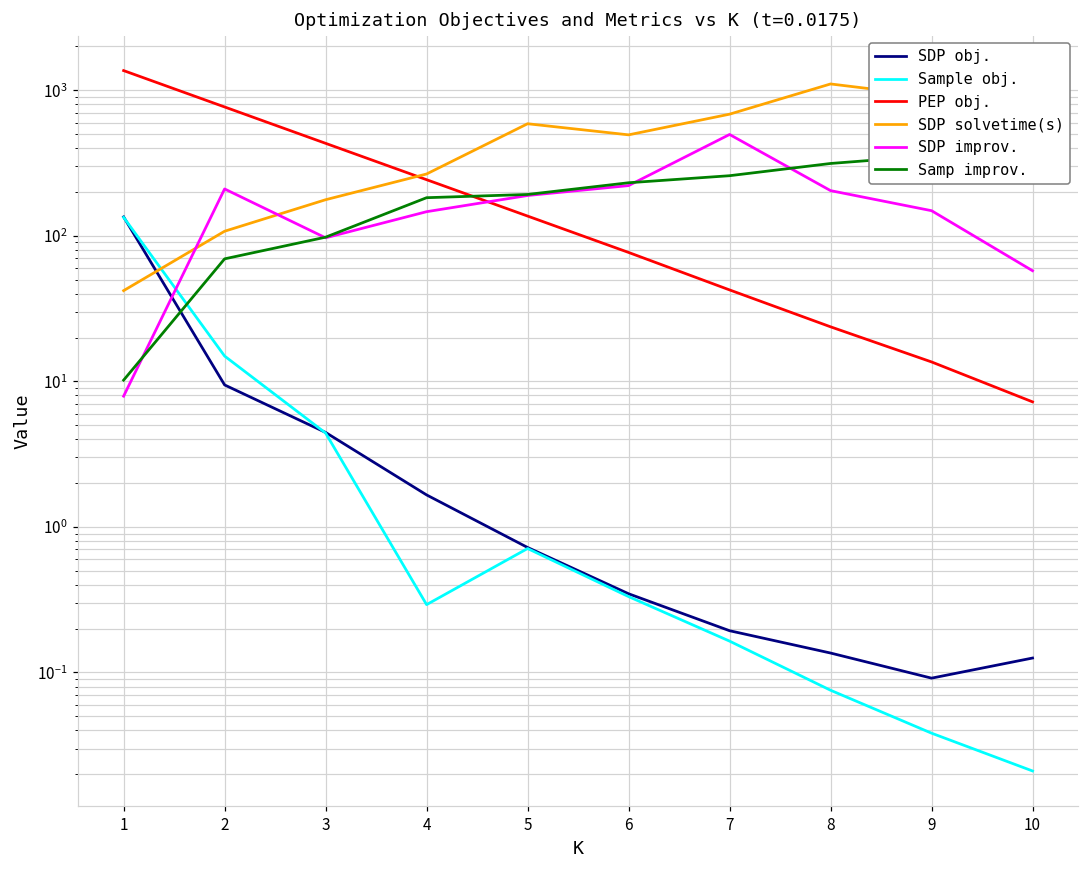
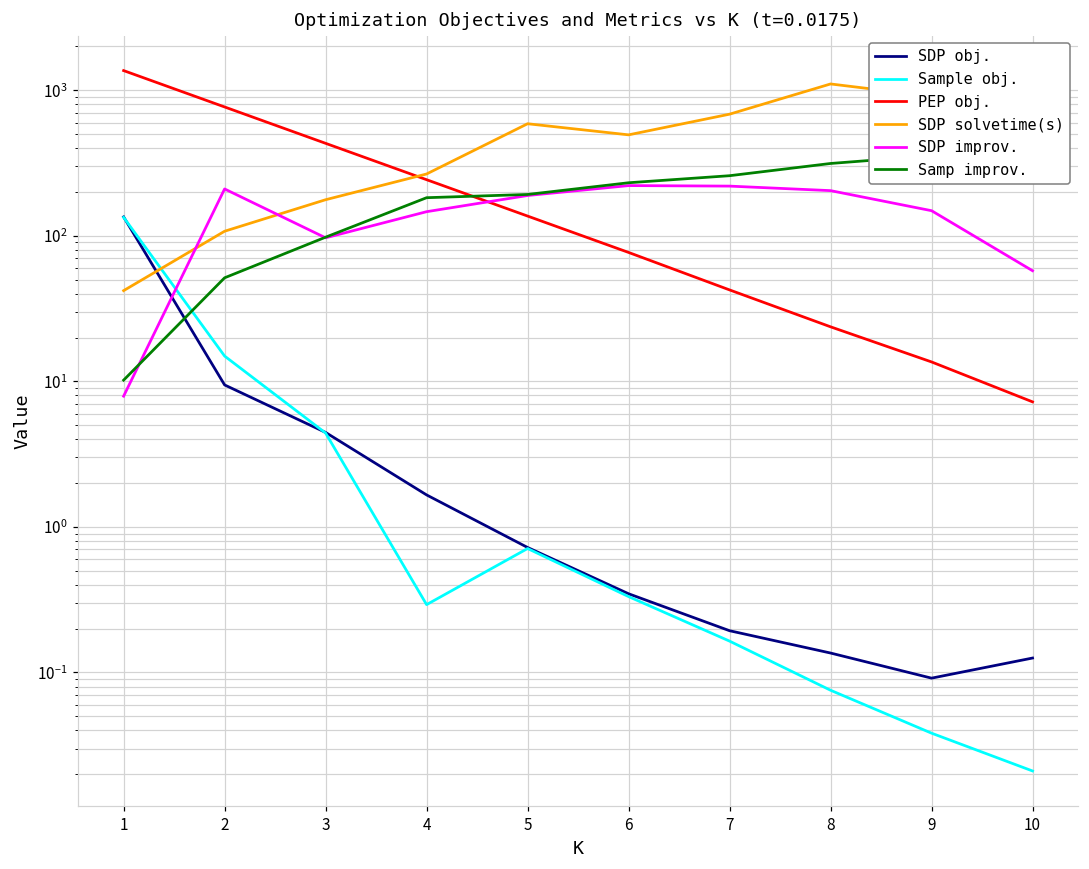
  {
    "SDP obj.": {
      "2": 9,
      "4": 1.7,
      "6": 0.35,
      "7": 0.19,
      "8": 0.14,
      "9": 0.09,
      "10": 0.13
    },
    "Sample obj.": {
      "2": 15,
      "4": 0.29,
      "6": 0.33,
      "7": 0.16,
      "8": 0.08,
      "9": 0.038,
      "10": 0.021
    },
    "PEP obj.": {
      "1": 1400,
      "2": 800,
      "3": 430,
      "4": 240,
      "5": 140,
      "6": 80,
      "7": 42,
      "8": 24,
      "9": 14,
      "10": 7
    },
    "SDP solvetime(s)": {
      "1": 42,
      "2": 110,
      "3": 180,
      "4": 270,
      "5": 600,
      "6": 490,
      "7": 700,
      "8": 1100
    },
    "SDP improv.": {
      "1": 8,
      "2": 210,
      "4": 150,
      "6": 220,
-     "7": 500,
+     "7": 220,
      "8": 200,
      "9": 150,
      "10": 60
    },
    "Samp improv.": {
      "1": 10,
-     "2": 70,
+     "2": 51,
      "4": 180,
      "6": 230,
      "7": 260,
      "8": 310
    }
  }
